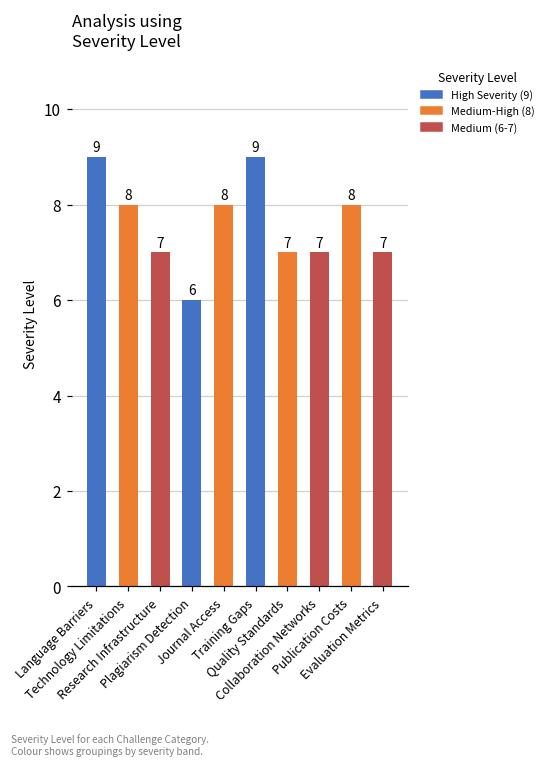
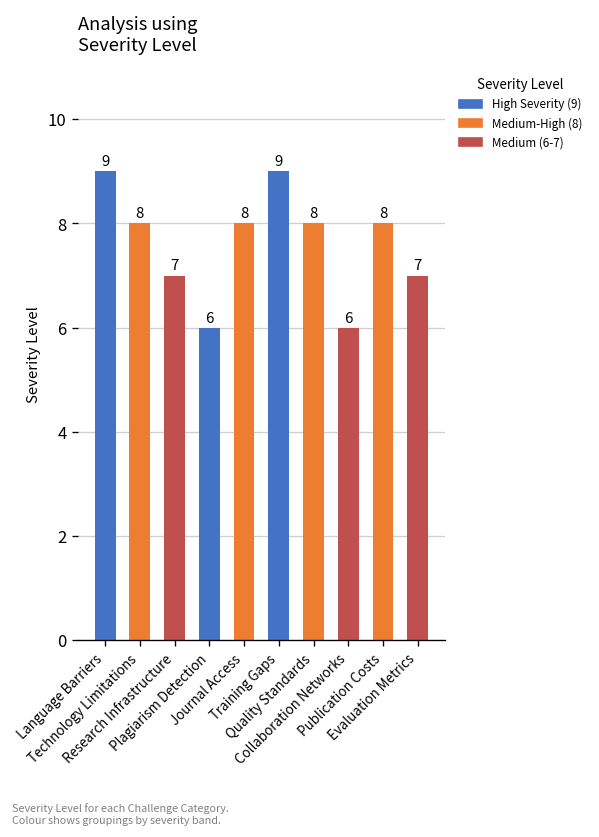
  {
    "Language Barriers": 9,
    "Technology Limitations": 8,
    "Research Infrastructure": 7,
    "Plagiarism Detection": 6,
    "Journal Access": 8,
    "Training Gaps": 9,
-   "Quality Standards": 7,
-   "Collaboration Networks": 7,
+   "Quality Standards": 8,
+   "Collaboration Networks": 6,
    "Publication Costs": 8,
    "Evaluation Metrics": 7
  }
